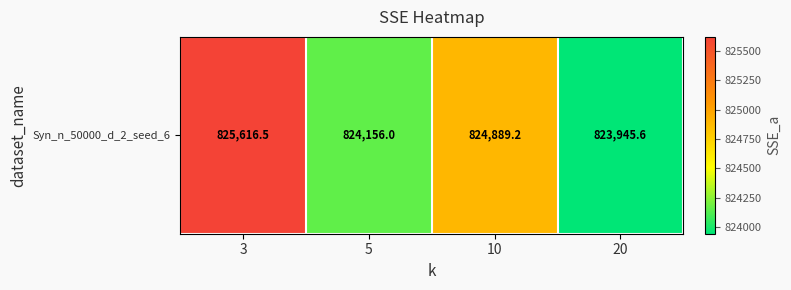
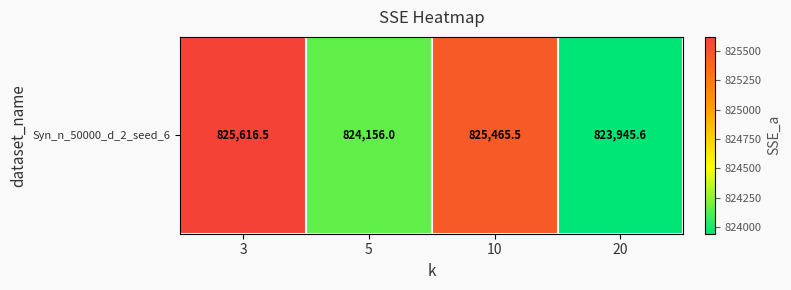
  {
    "Syn_n_50000_d_2_seed_6": {
      "3": "825,616.5",
      "5": "824,156.0",
-     "10": "824,889.2",
+     "10": "825,465.5",
      "20": "823,945.6"
    }
  }
